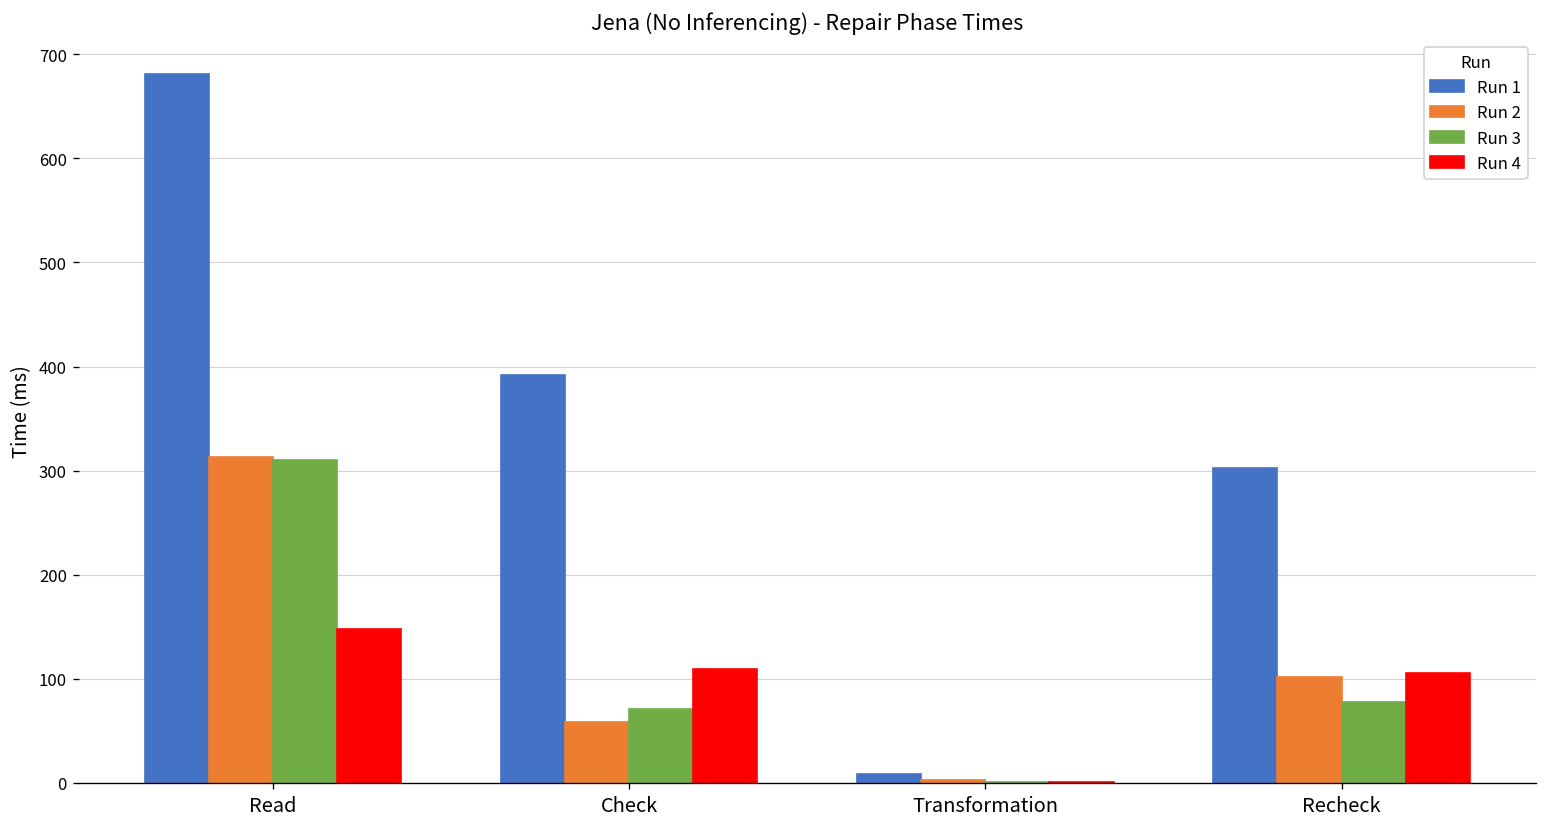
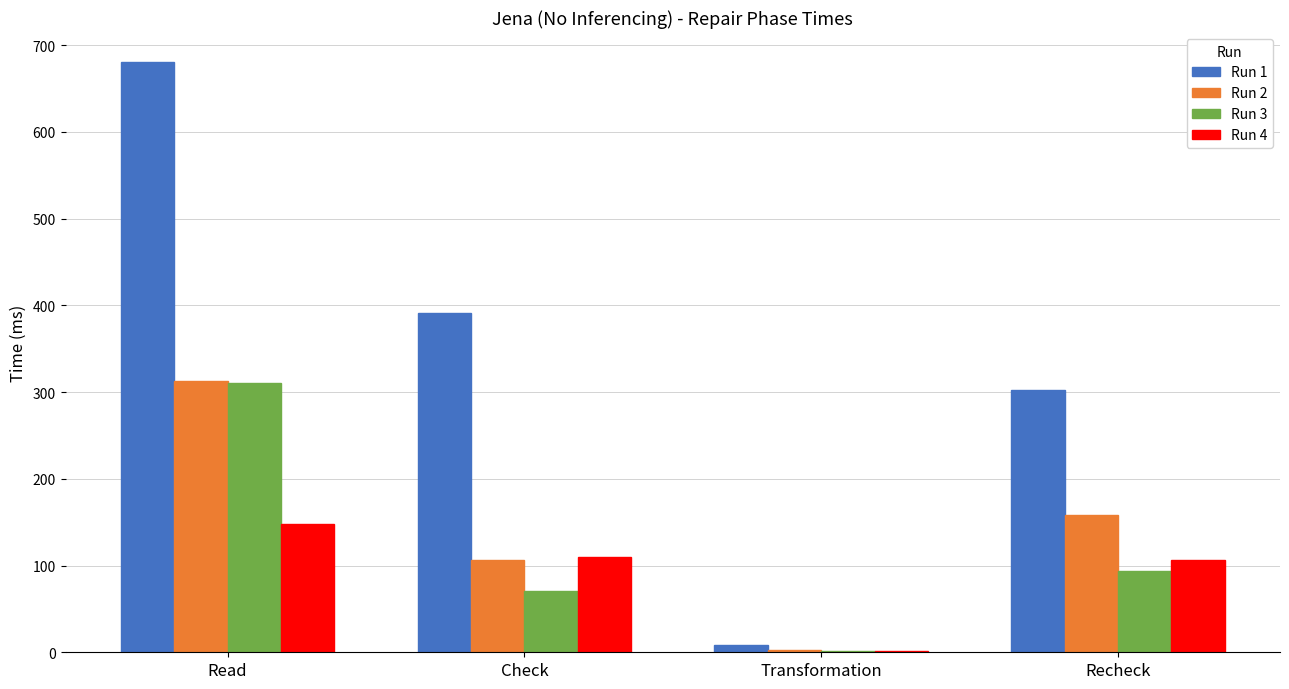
  {
    "Run 1": {
      "Read": 680,
      "Check": 390,
      "Transformation": 10,
      "Recheck": 300
    },
    "Run 2": {
      "Read": 310,
-     "Check": 60,
-     "Recheck": 100
+     "Check": 110,
+     "Recheck": 160
    },
    "Run 3": {
      "Read": 310,
      "Check": 70,
-     "Recheck": 80
+     "Recheck": 90
    },
    "Run 4": {
      "Read": 150,
      "Check": 110,
      "Recheck": 110
    }
  }
